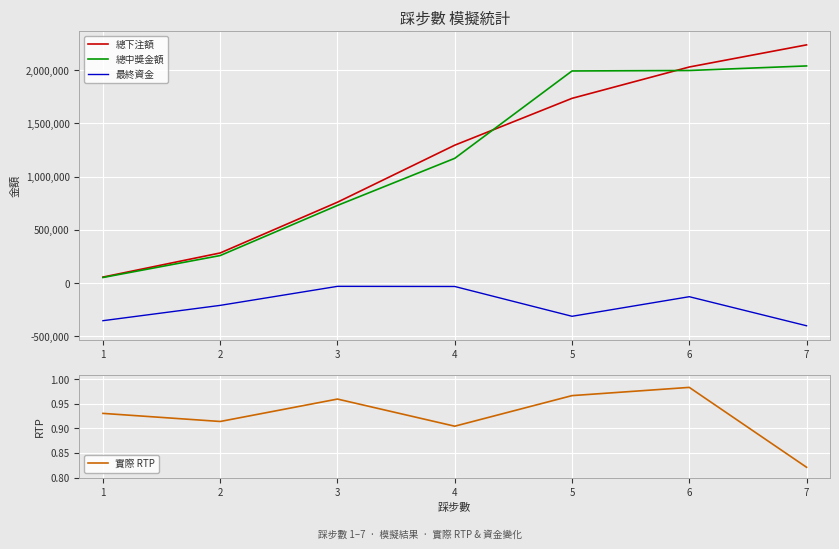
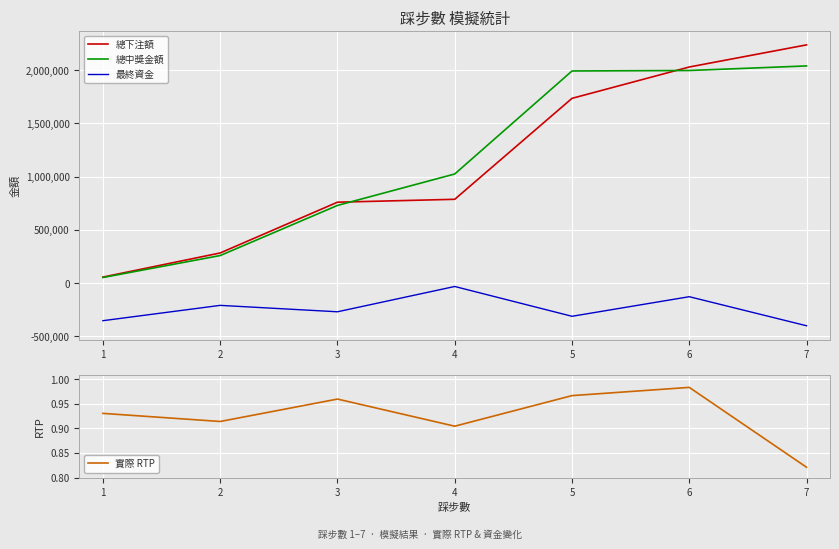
  {
    "踩步數 模擬統計": {
      "總下注額": {
        "3": "760,000",
-       "4": "1,300,000",
+       "4": "790,000",
        "5": "1,740,000",
        "6": "2,030,000",
        "7": "2,240,000"
      },
      "總中獎金額": {
        "3": "730,000",
-       "4": "1,170,000",
+       "4": "1,020,000",
        "5": "1,990,000",
        "6": "2,000,000",
        "7": "2,040,000"
      },
      "最終資金": {
        "1": "-350,000",
        "2": "-210,000",
-       "3": "-30,000",
+       "3": "-270,000",
        "4": "-30,000",
        "5": "-310,000",
        "6": "-130,000",
        "7": "-400,000"
      }
    }
  }
